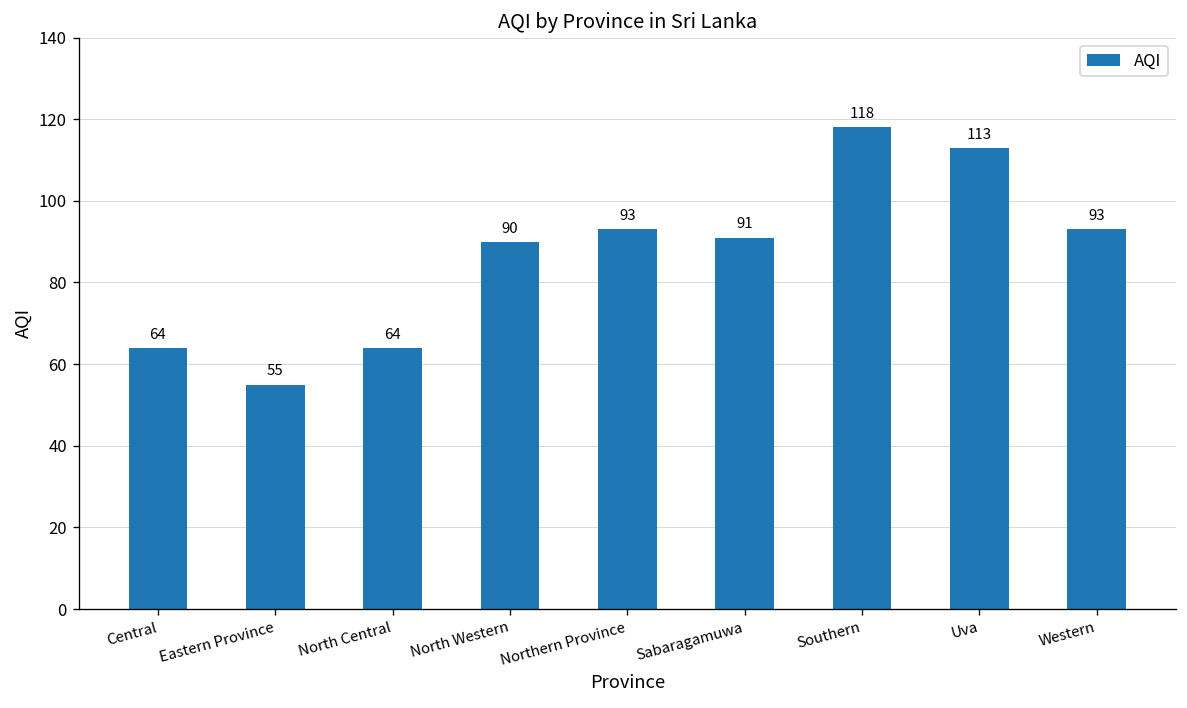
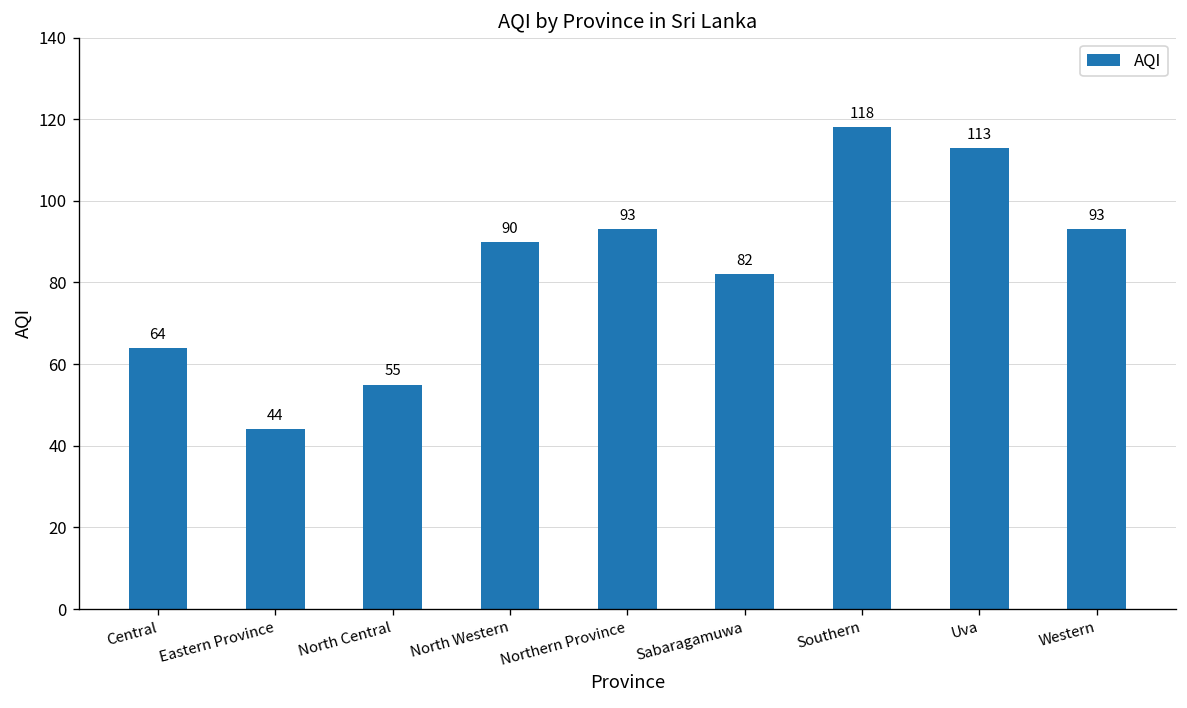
  {
    "Central": 64,
-   "Eastern Province": 55,
-   "North Central": 64,
+   "Eastern Province": 44,
+   "North Central": 55,
    "North Western": 90,
    "Northern Province": 93,
-   "Sabaragamuwa": 91,
+   "Sabaragamuwa": 82,
    "Southern": 118,
    "Uva": 113,
    "Western": 93
  }
